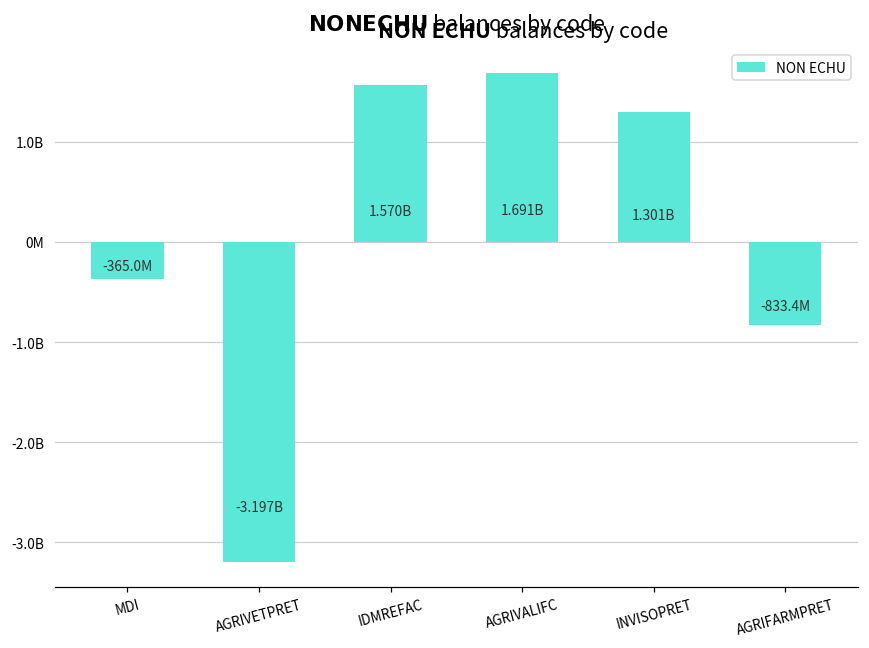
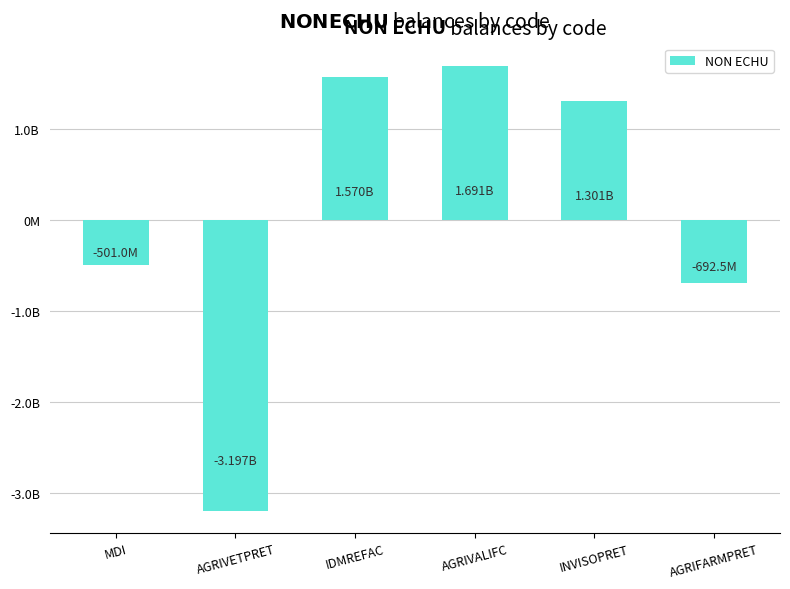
  {
-   "MDI": "-365.0M",
+   "MDI": "-501.0M",
    "AGRIVETPRET": "-3.197B",
    "IDMREFAC": "1.570B",
    "AGRIVALIFC": "1.691B",
    "INVISOPRET": "1.301B",
-   "AGRIFARMPRET": "-833.4M"
+   "AGRIFARMPRET": "-692.5M"
  }
